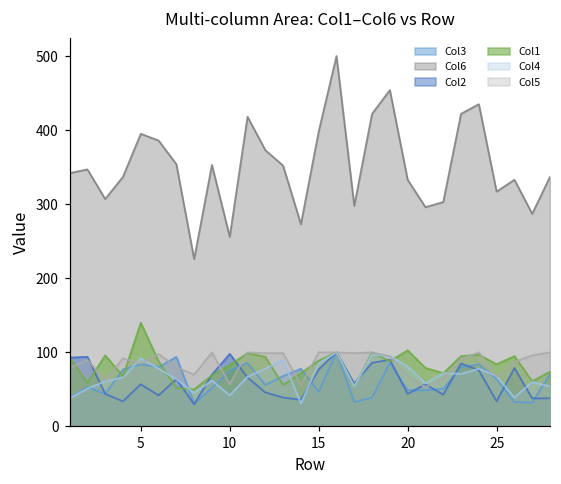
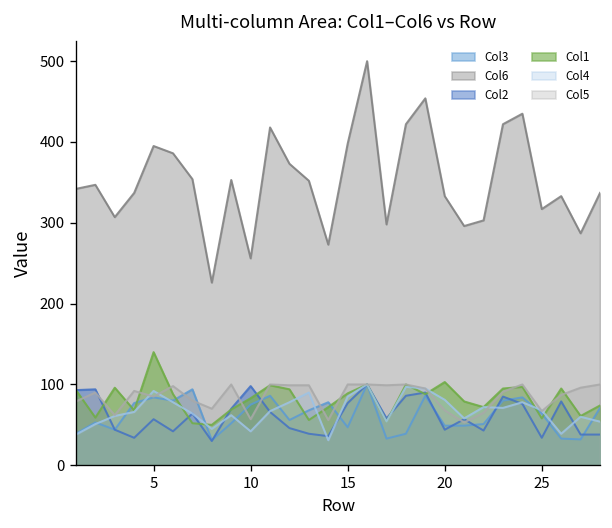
  {
    "Col6": {
      "5": 400,
      "10": 260,
      "15": 400,
      "20": 330,
      "25": 320
    },
    "Col1": {
      "5": 140,
      "10": 80,
      "15": 90,
      "20": 100,
-     "25": 80
+     "25": 60
    }
  }
